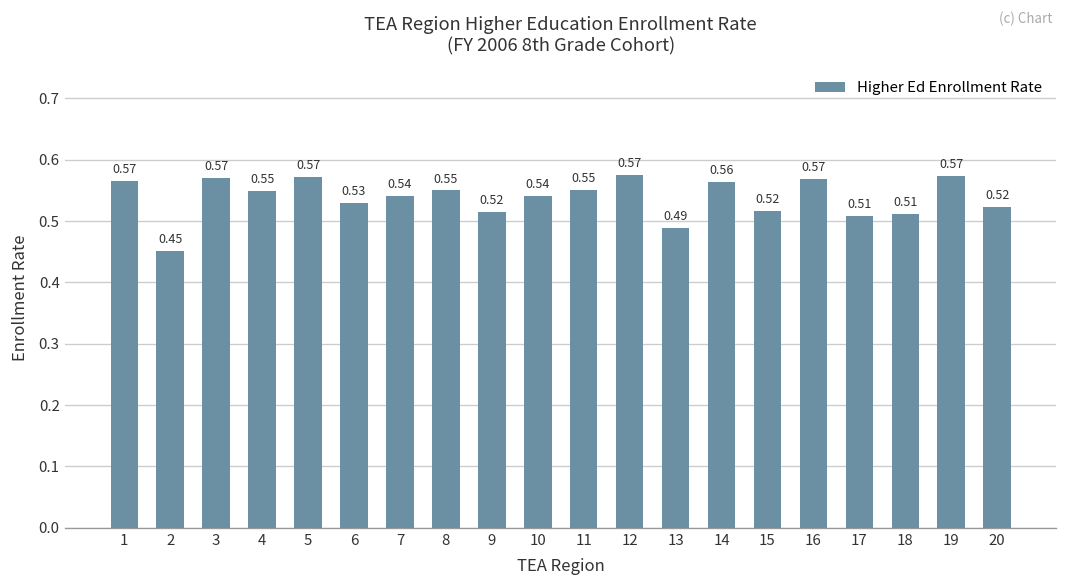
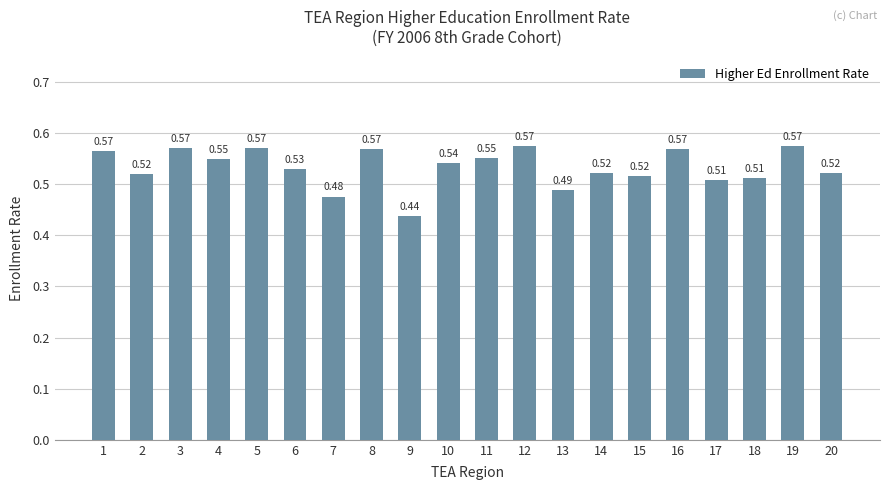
  {
    "1": 0.57,
-   "2": 0.45,
+   "2": 0.52,
    "3": 0.57,
    "4": 0.55,
    "5": 0.57,
    "6": 0.53,
-   "7": 0.54,
-   "8": 0.55,
-   "9": 0.52,
+   "7": 0.48,
+   "8": 0.57,
+   "9": 0.44,
    "10": 0.54,
    "11": 0.55,
    "12": 0.57,
    "13": 0.49,
-   "14": 0.56,
+   "14": 0.52,
    "15": 0.52,
    "16": 0.57,
    "17": 0.51,
    "18": 0.51,
    "19": 0.57,
    "20": 0.52
  }
